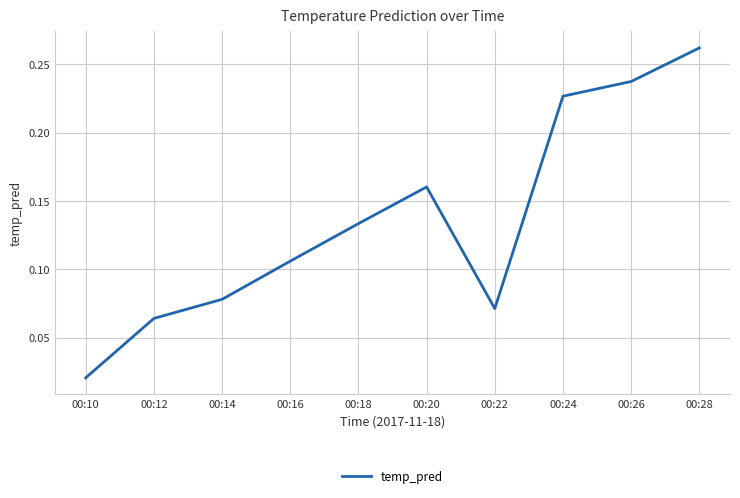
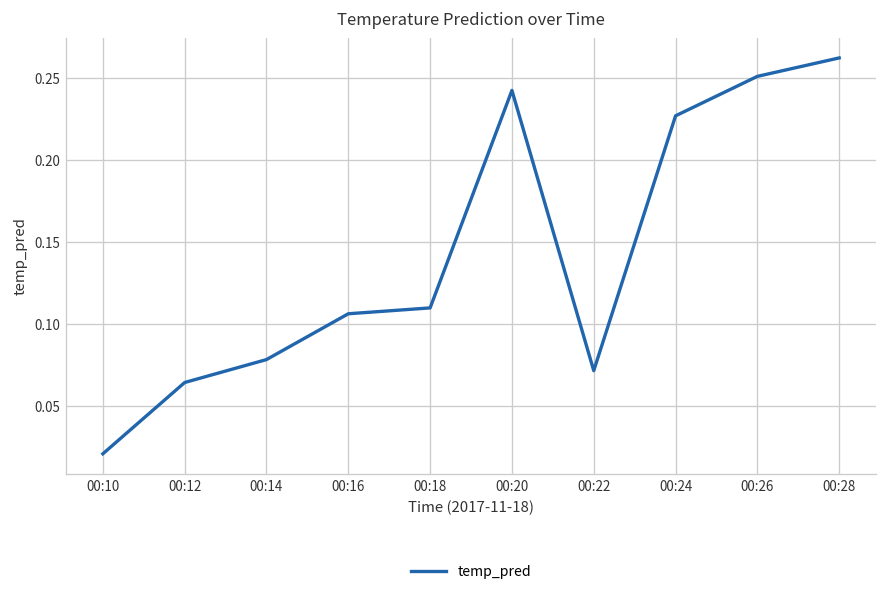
  {
    "00:10": 0.021,
    "00:12": 0.064,
    "00:14": 0.078,
    "00:16": 0.106,
-   "00:18": 0.134,
-   "00:20": 0.160,
+   "00:18": 0.110,
+   "00:20": 0.242,
    "00:22": 0.071,
    "00:24": 0.227,
-   "00:26": 0.237,
+   "00:26": 0.251,
    "00:28": 0.262
  }
